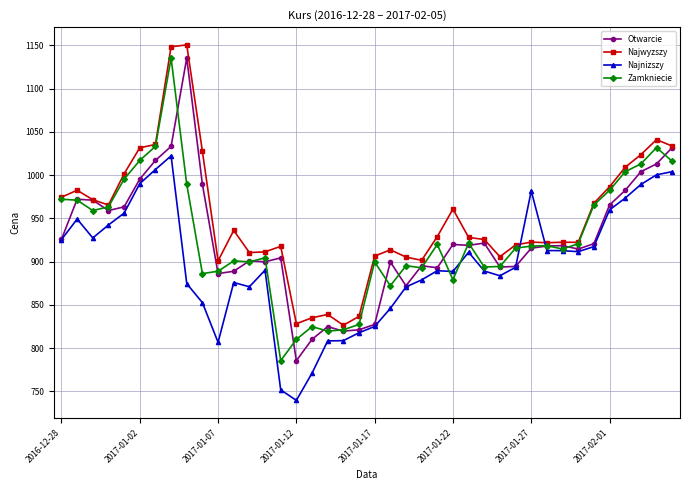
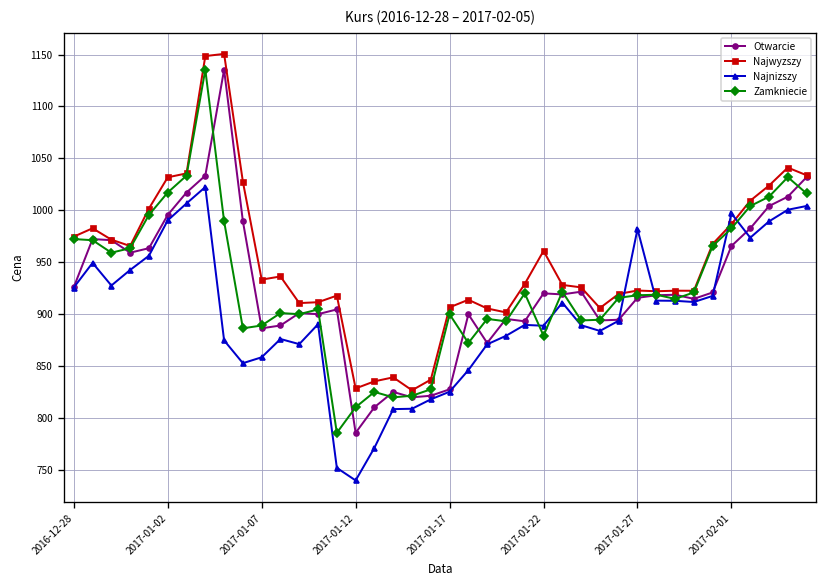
  {
    "Otwarcie": {
      "2017-01-02": 1000,
      "2017-01-12": 790,
      "2017-01-22": 920,
      "2017-02-01": 970
    },
    "Najwyzszy": {
      "2017-01-02": 1030,
-     "2017-01-07": 900,
+     "2017-01-07": 930,
      "2017-01-12": 830,
      "2017-01-17": 910,
      "2017-01-22": 960,
      "2017-01-27": 920,
      "2017-02-01": 990
    },
    "Najnizszy": {
      "2017-01-02": 990,
-     "2017-01-07": 810,
+     "2017-01-07": 860,
      "2017-01-12": 740,
      "2017-01-22": 890,
      "2017-01-27": 980,
-     "2017-02-01": 960
+     "2017-02-01": 1000
    },
    "Zamkniecie": {
      "2017-01-02": 1020,
      "2017-01-12": 810,
      "2017-01-17": 900,
      "2017-01-22": 880,
      "2017-02-01": 980
    }
  }
